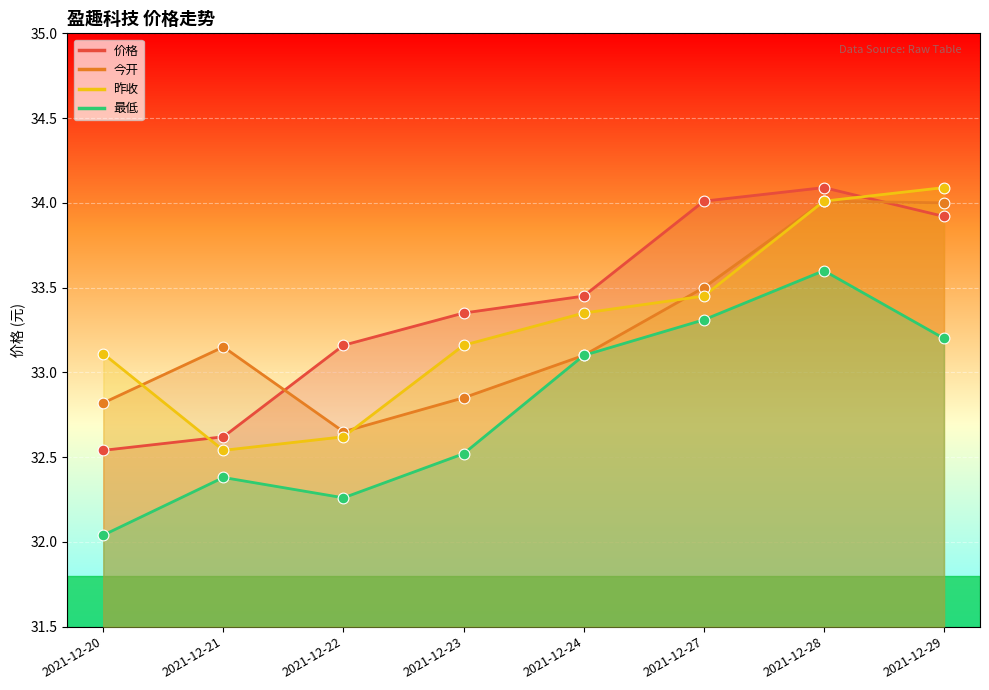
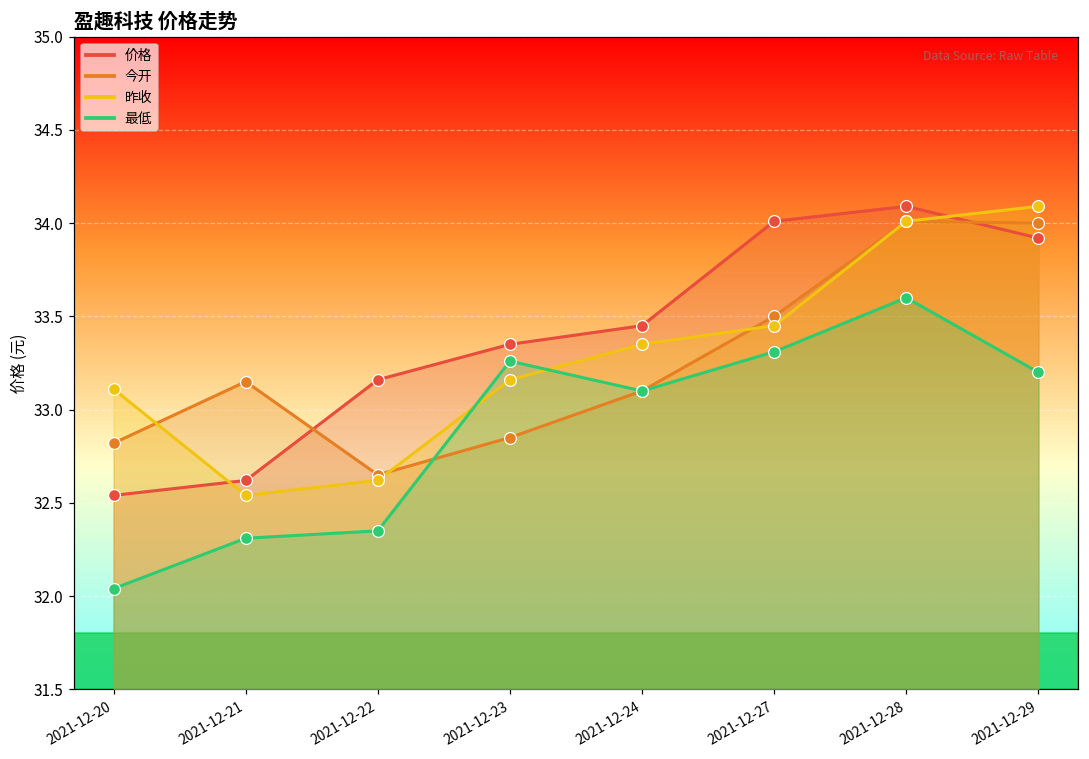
  {
    "最低": {
      "2021-12-20": 32.04,
-     "2021-12-21": 32.38,
-     "2021-12-22": 32.26,
-     "2021-12-23": 32.52,
+     "2021-12-21": 32.31,
+     "2021-12-22": 32.35,
+     "2021-12-23": 33.26,
      "2021-12-27": 33.31,
      "2021-12-28": 33.60,
      "2021-12-29": 33.20
    }
  }
